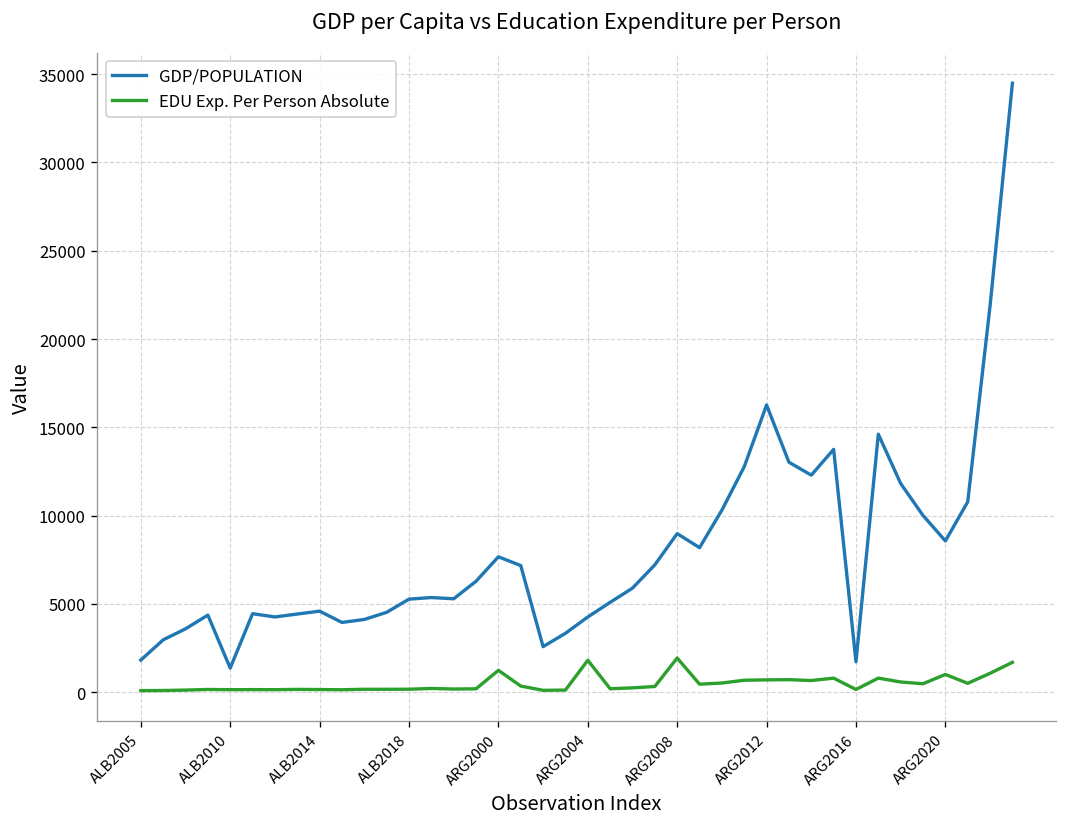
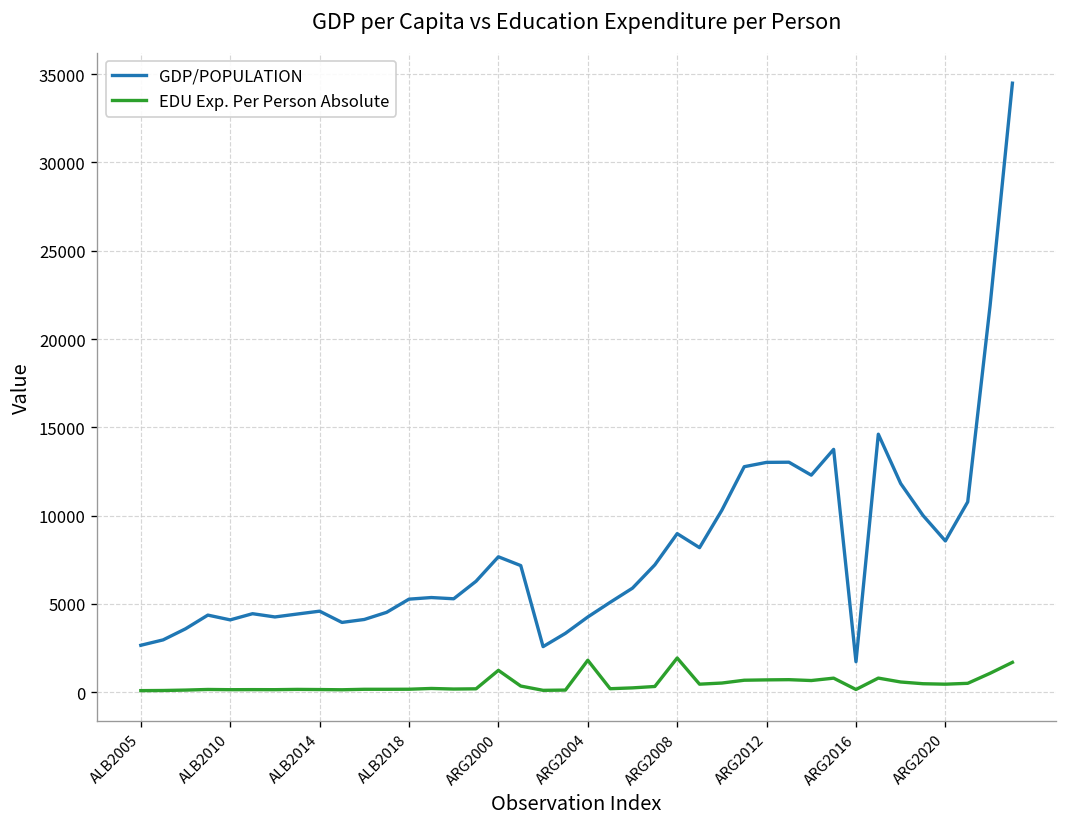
  {
    "GDP/POPULATION": {
-     "ALB2005": 1800,
-     "ALB2010": 1400,
+     "ALB2005": 2700,
+     "ALB2010": 4100,
      "ALB2014": 4600,
      "ALB2018": 5300,
      "ARG2000": 7700,
      "ARG2004": 4300,
      "ARG2008": 9000,
-     "ARG2012": 16300,
+     "ARG2012": 13000,
      "ARG2016": 1700,
      "ARG2020": 8600
    },
    "EDU Exp. Per Person Absolute": {
      "ALB2005": 100,
      "ALB2010": 100,
      "ALB2014": 100,
      "ALB2018": 200,
      "ARG2000": 1200,
      "ARG2004": 1800,
      "ARG2008": 1900,
      "ARG2012": 700,
      "ARG2016": 200,
-     "ARG2020": 1000
+     "ARG2020": 500
    }
  }
